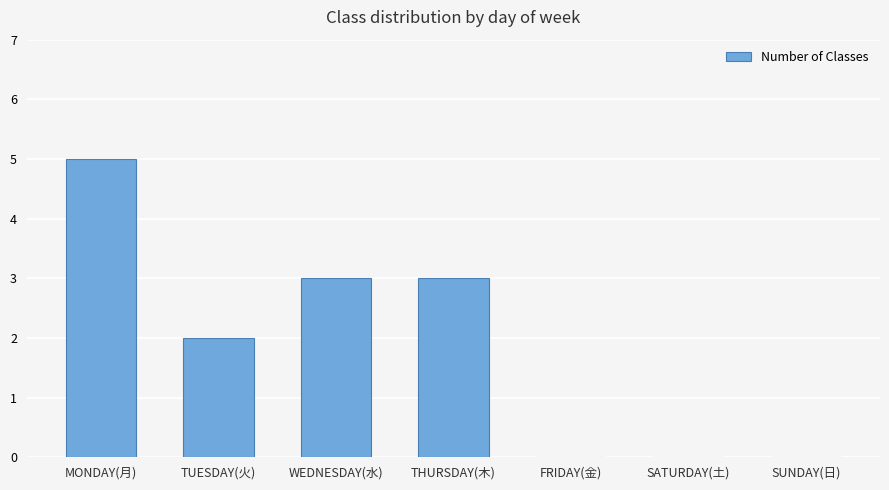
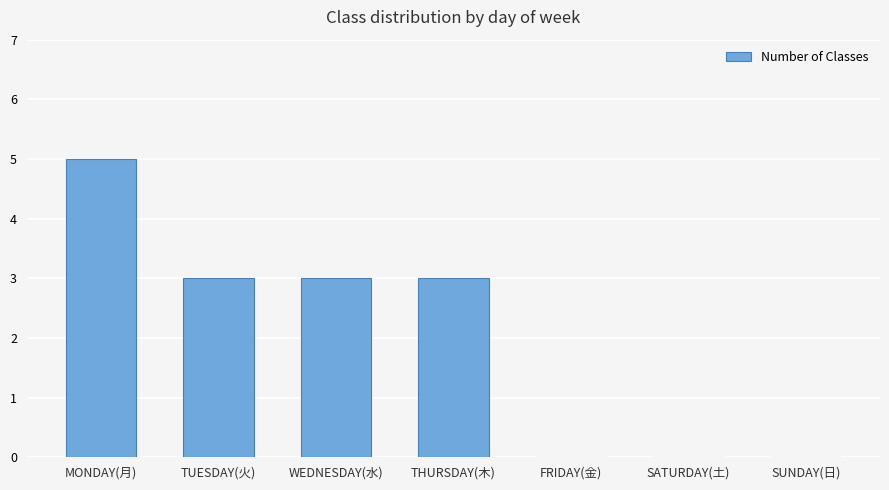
  {
    "MONDAY(月)": 5,
-   "TUESDAY(火)": 2,
+   "TUESDAY(火)": 3,
    "WEDNESDAY(水)": 3,
    "THURSDAY(木)": 3,
    "FRIDAY(金)": 0,
    "SATURDAY(土)": 0,
    "SUNDAY(日)": 0
  }
